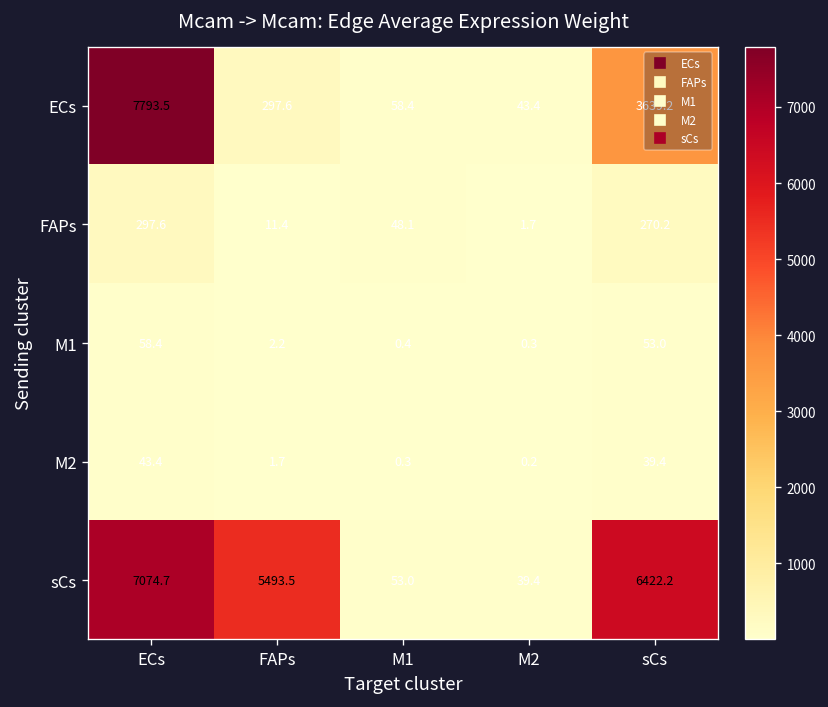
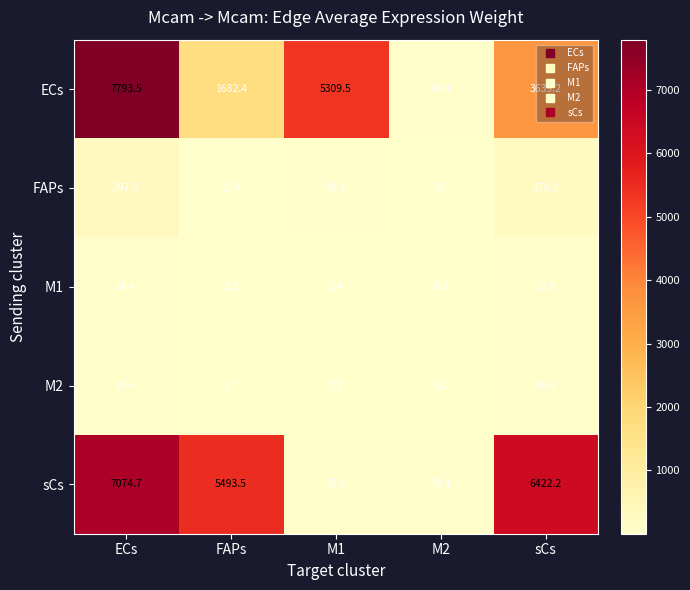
  {
    "ECs": {
      "ECs": 7793.5,
-     "FAPs": 297.6,
-     "M1": 58.4,
+     "FAPs": 1682.4,
+     "M1": 5309.5,
      "M2": 43.4
    },
    "FAPs": {
      "ECs": 297.6,
      "FAPs": 11.4,
      "M1": 48.1,
      "M2": 1.7,
      "sCs": 270.2
    },
    "M1": {
      "ECs": 58.4,
      "FAPs": 2.2,
      "M1": 0.4,
      "M2": 0.3,
      "sCs": 53.0
    },
    "M2": {
      "ECs": 43.4,
      "FAPs": 1.7,
      "M1": 0.3,
      "M2": 0.2,
      "sCs": 39.4
    },
    "sCs": {
      "ECs": 7074.7,
      "FAPs": 5493.5,
      "M1": 53.0,
      "M2": 39.4,
      "sCs": 6422.2
    }
  }
